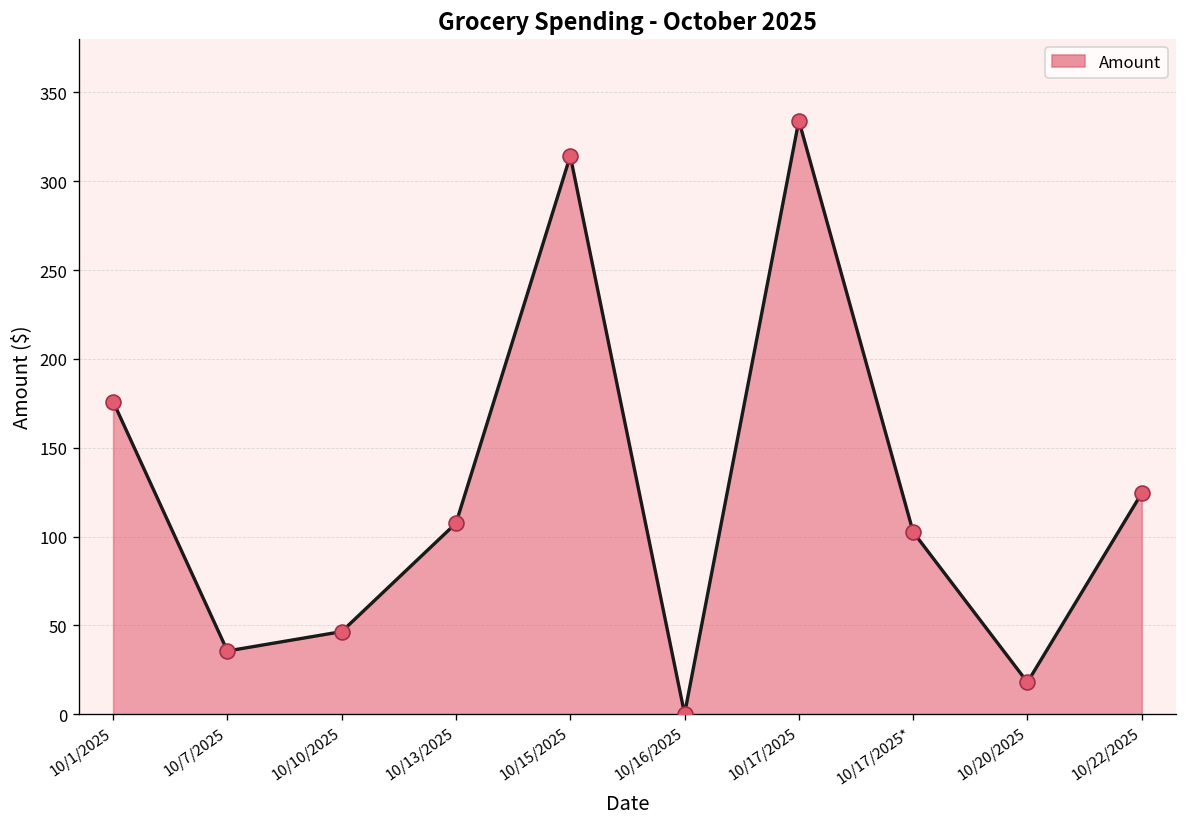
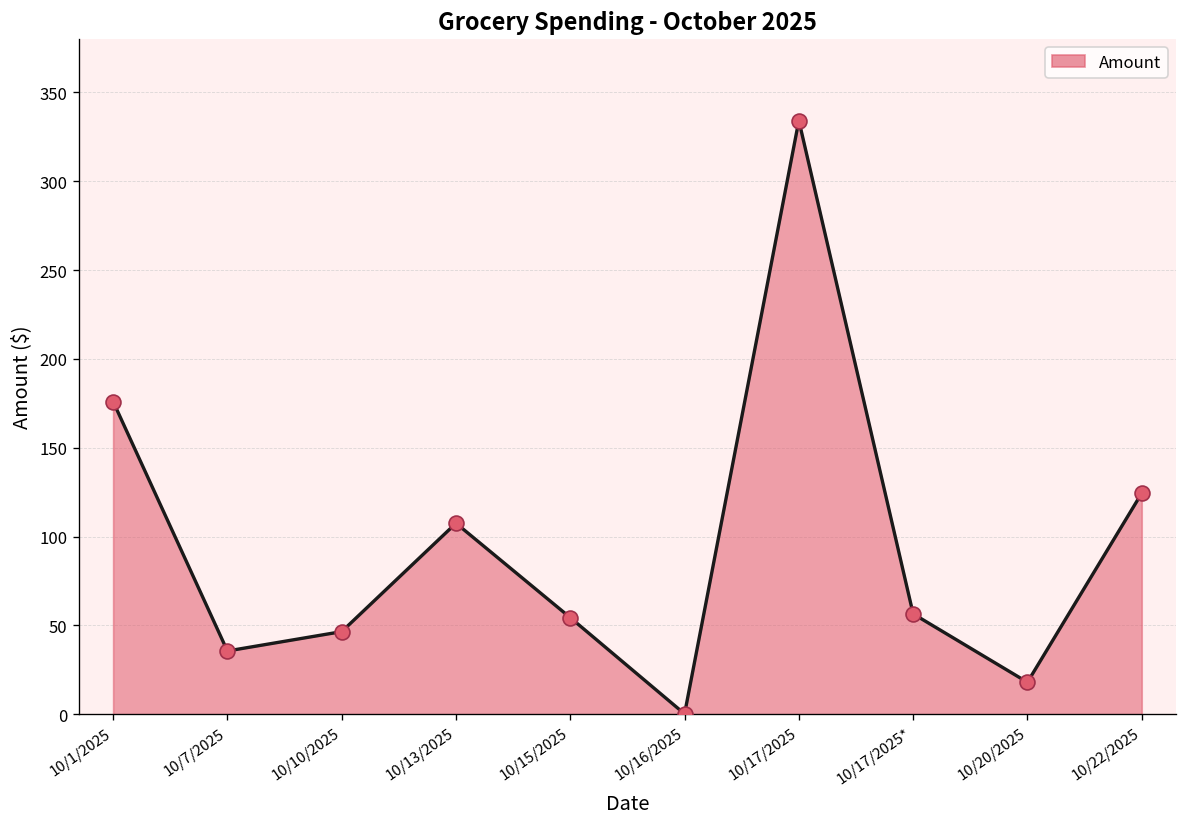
  {
    "10/1/2025": 176,
    "10/7/2025": 36,
    "10/10/2025": 47,
    "10/13/2025": 108,
-   "10/15/2025": 314,
+   "10/15/2025": 54,
    "10/16/2025": 0,
    "10/17/2025": 334,
-   "10/17/2025*": 103,
+   "10/17/2025*": 57,
    "10/20/2025": 18,
    "10/22/2025": 124
  }
